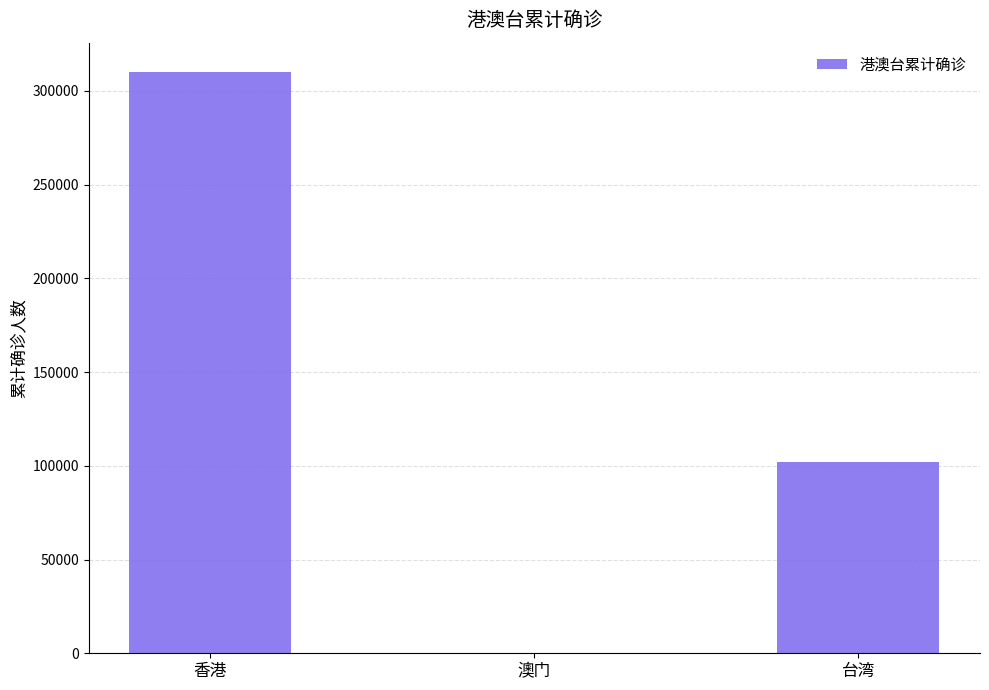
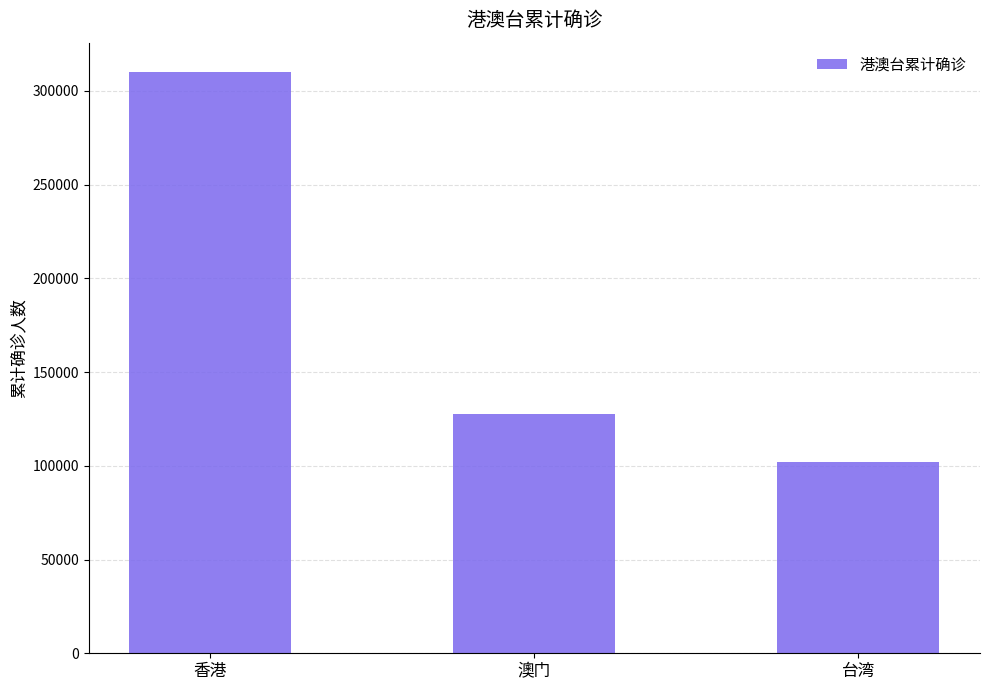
  {
    "香港": 310000,
-   "澳门": 0,
+   "澳门": 128000,
    "台湾": 102000
  }
